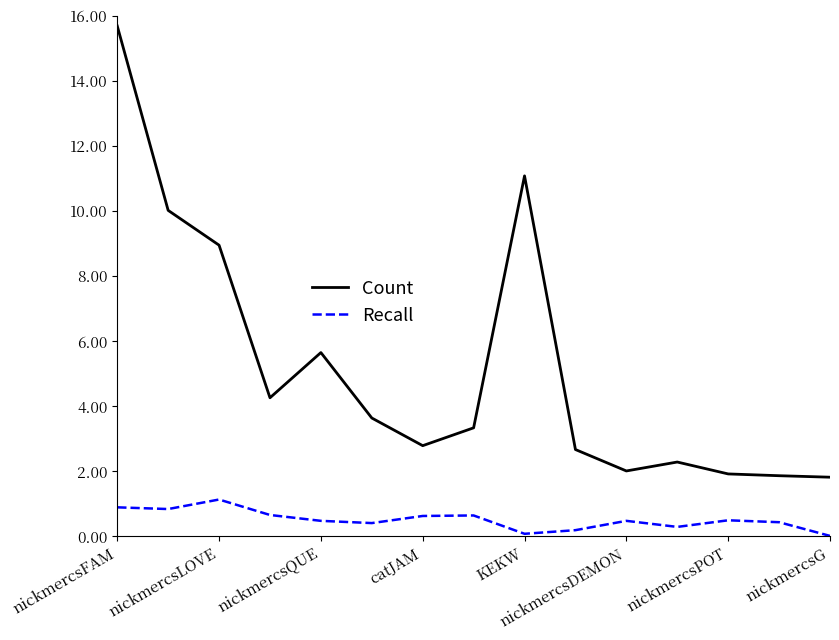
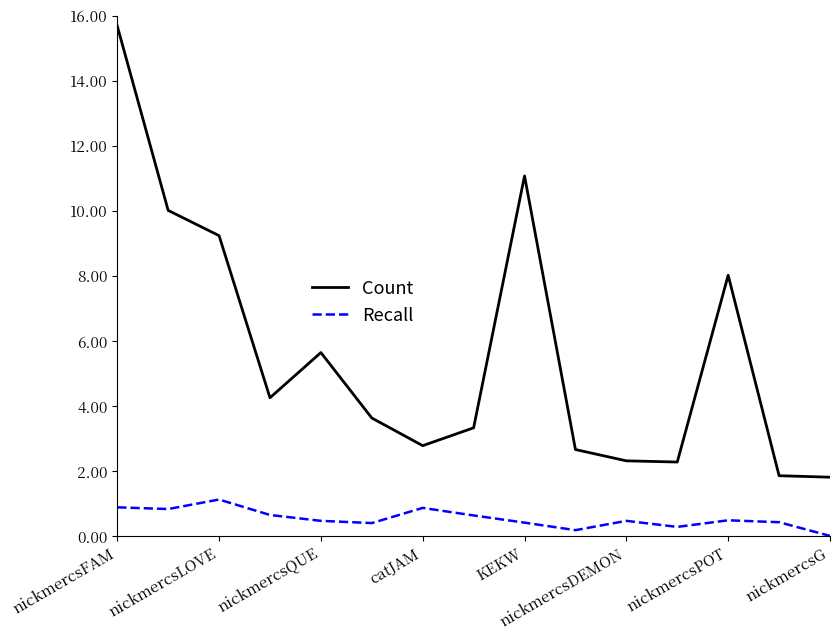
  {
    "Count": {
      "nickmercsFAM": 15.7,
-     "nickmercsLOVE": 9.0,
+     "nickmercsLOVE": 9.2,
      "nickmercsQUE": 5.7,
      "catJAM": 2.8,
      "KEKW": 11.1,
-     "nickmercsDEMON": 2.0,
-     "nickmercsPOT": 1.9,
+     "nickmercsDEMON": 2.3,
+     "nickmercsPOT": 8.0,
      "nickmercsG": 1.8
    },
    "Recall": {
      "nickmercsFAM": 0.9,
      "nickmercsLOVE": 1.1,
      "nickmercsQUE": 0.5,
-     "catJAM": 0.6,
-     "KEKW": 0.1,
+     "catJAM": 0.9,
+     "KEKW": 0.4,
      "nickmercsDEMON": 0.5,
      "nickmercsPOT": 0.5,
      "nickmercsG": 0.0
    }
  }
